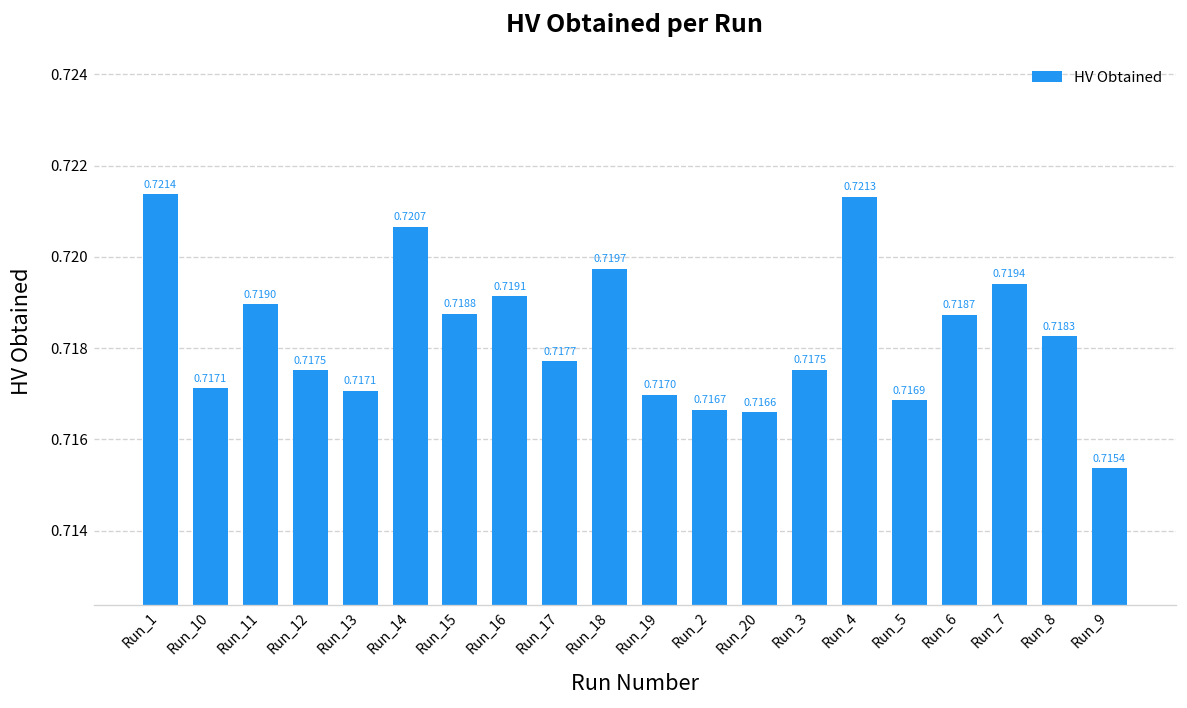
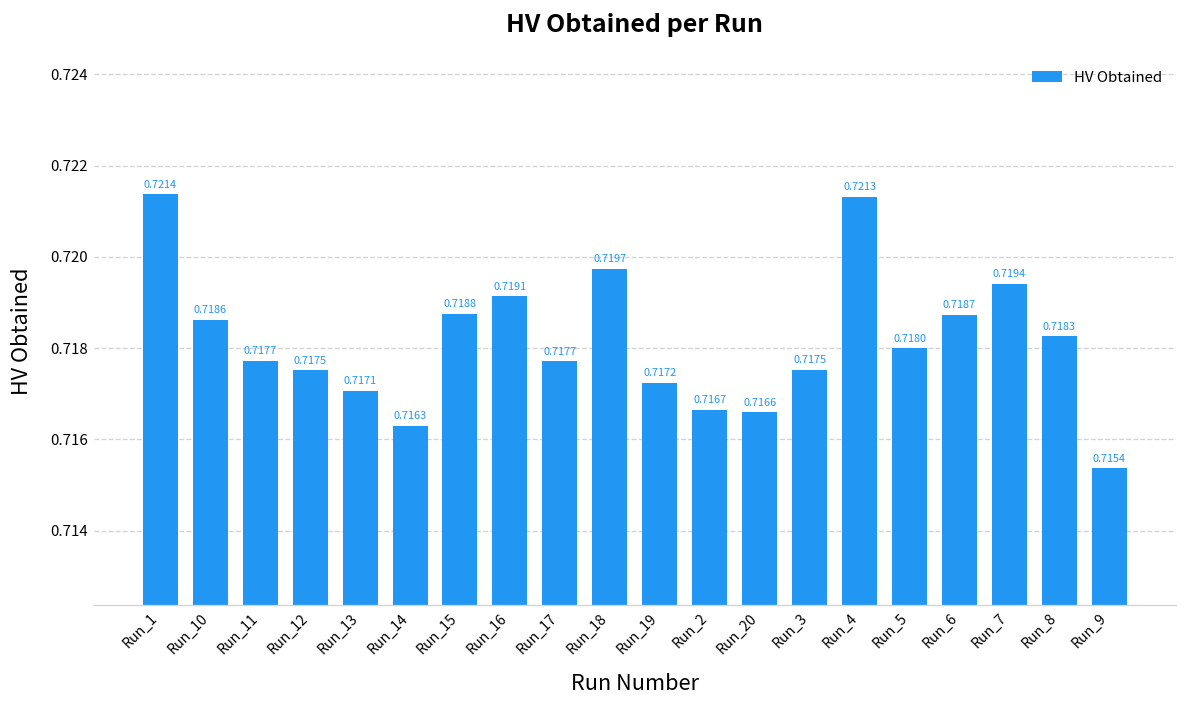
  {
    "Run_1": 0.7214,
-   "Run_10": 0.7171,
-   "Run_11": 0.7190,
+   "Run_10": 0.7186,
+   "Run_11": 0.7177,
    "Run_12": 0.7175,
    "Run_13": 0.7171,
-   "Run_14": 0.7207,
+   "Run_14": 0.7163,
    "Run_15": 0.7188,
    "Run_16": 0.7191,
    "Run_17": 0.7177,
    "Run_18": 0.7197,
-   "Run_19": 0.7170,
+   "Run_19": 0.7172,
    "Run_2": 0.7167,
    "Run_20": 0.7166,
    "Run_3": 0.7175,
    "Run_4": 0.7213,
-   "Run_5": 0.7169,
+   "Run_5": 0.7180,
    "Run_6": 0.7187,
    "Run_7": 0.7194,
    "Run_8": 0.7183,
    "Run_9": 0.7154
  }
